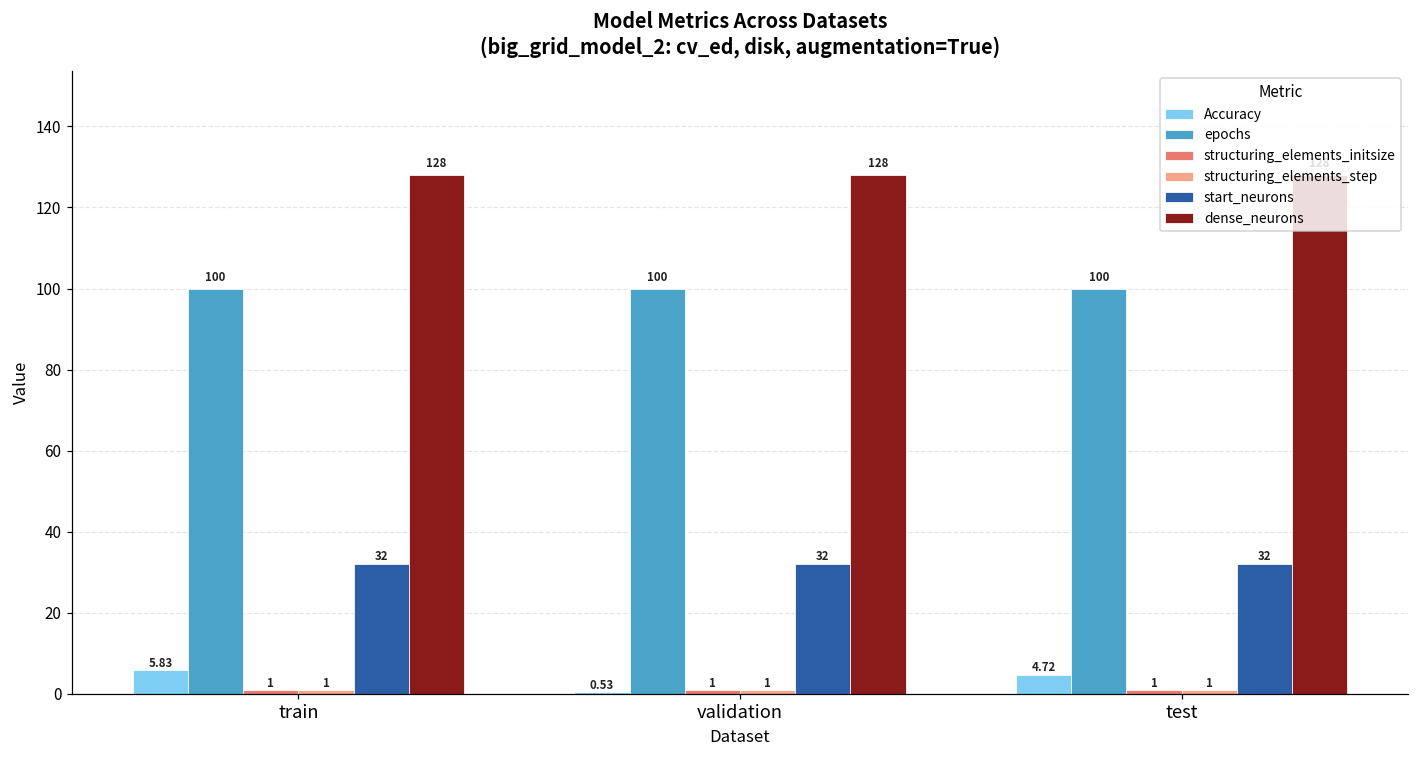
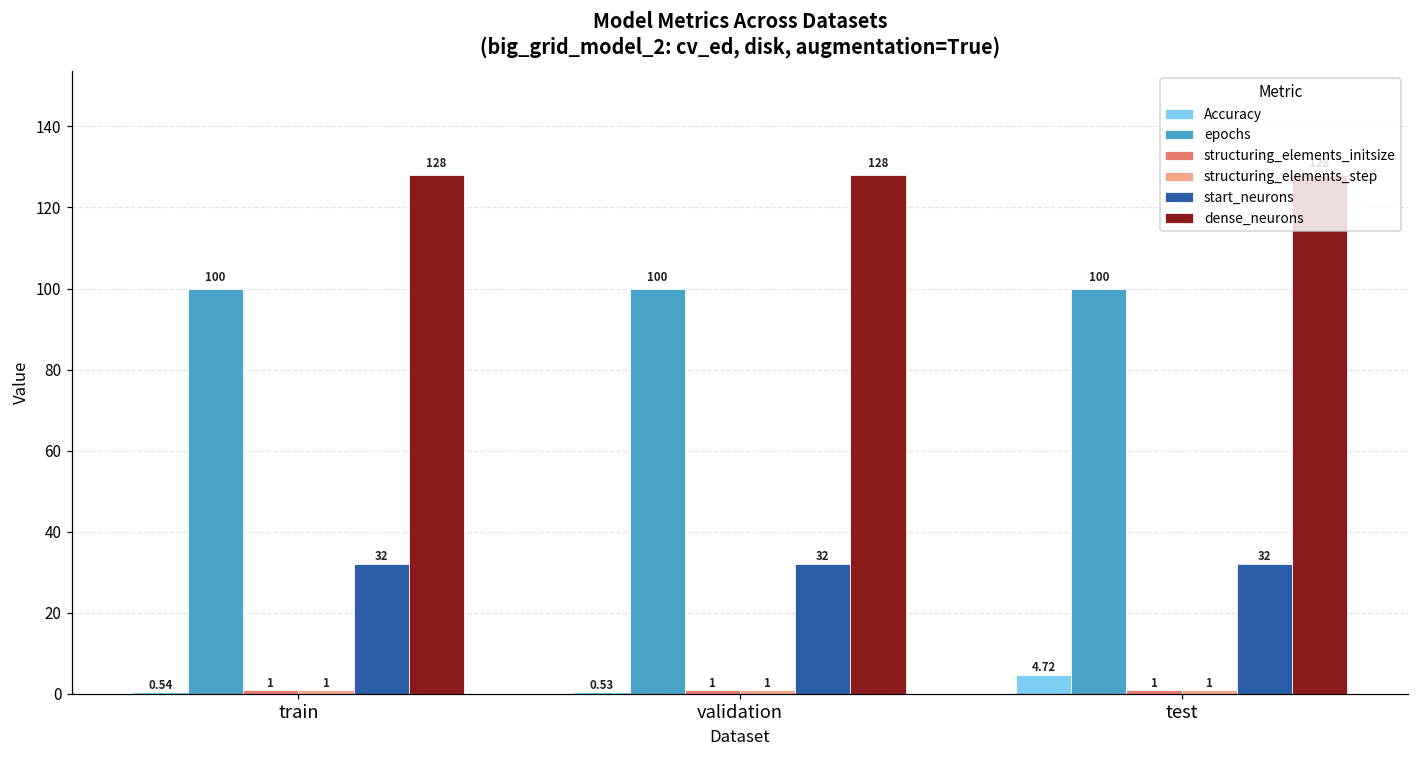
  {
    "Accuracy": {
-     "train": 5.83,
+     "train": 0.54,
      "validation": 0.53,
      "test": 4.72
    },
    "epochs": {
      "train": 100,
      "validation": 100,
      "test": 100
    },
    "start_neurons": {
      "train": 32,
      "validation": 32,
      "test": 32
    },
    "dense_neurons": {
      "train": 128,
      "validation": 128
    }
  }
